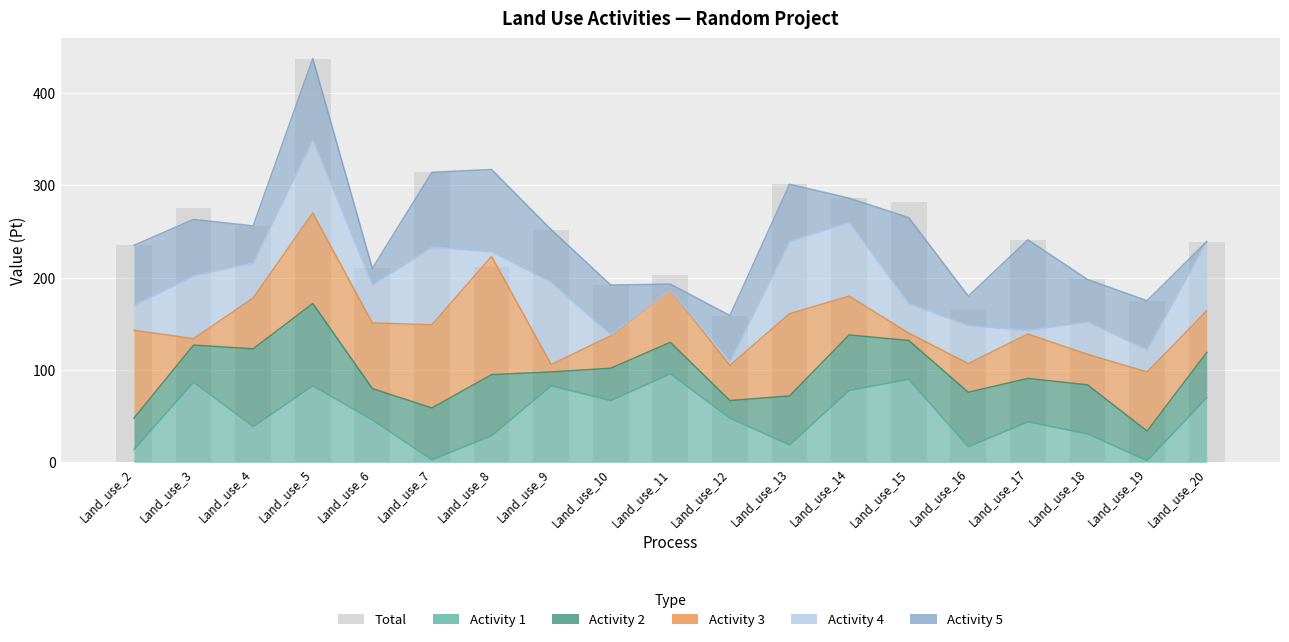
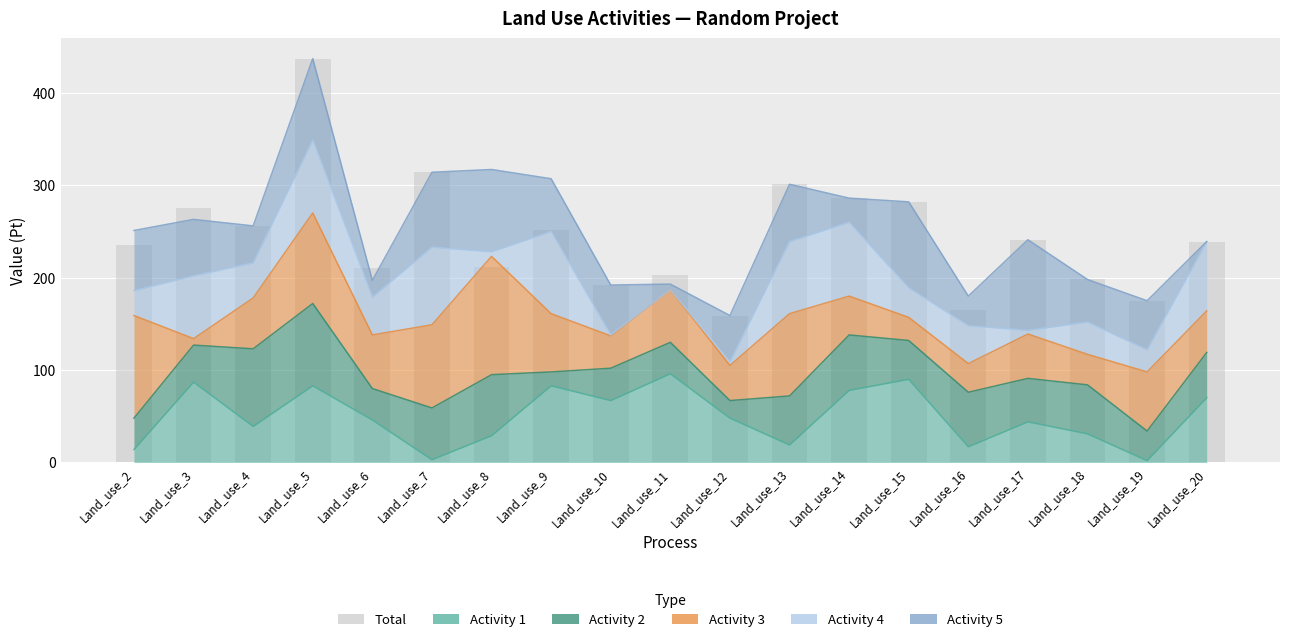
  {
    "Activity 3": {
-     "Land_use_2": 100,
+     "Land_use_2": 110,
      "Land_use_3": 10,
      "Land_use_4": 60,
      "Land_use_5": 100,
-     "Land_use_6": 70,
+     "Land_use_6": 60,
      "Land_use_7": 90,
      "Land_use_8": 130,
-     "Land_use_9": 10,
+     "Land_use_9": 60,
      "Land_use_12": 40,
      "Land_use_13": 90,
      "Land_use_14": 40,
-     "Land_use_15": 10,
+     "Land_use_15": 30,
      "Land_use_16": 30,
      "Land_use_17": 50,
      "Land_use_18": 30,
      "Land_use_19": 60,
      "Land_use_20": 50
    }
  }
